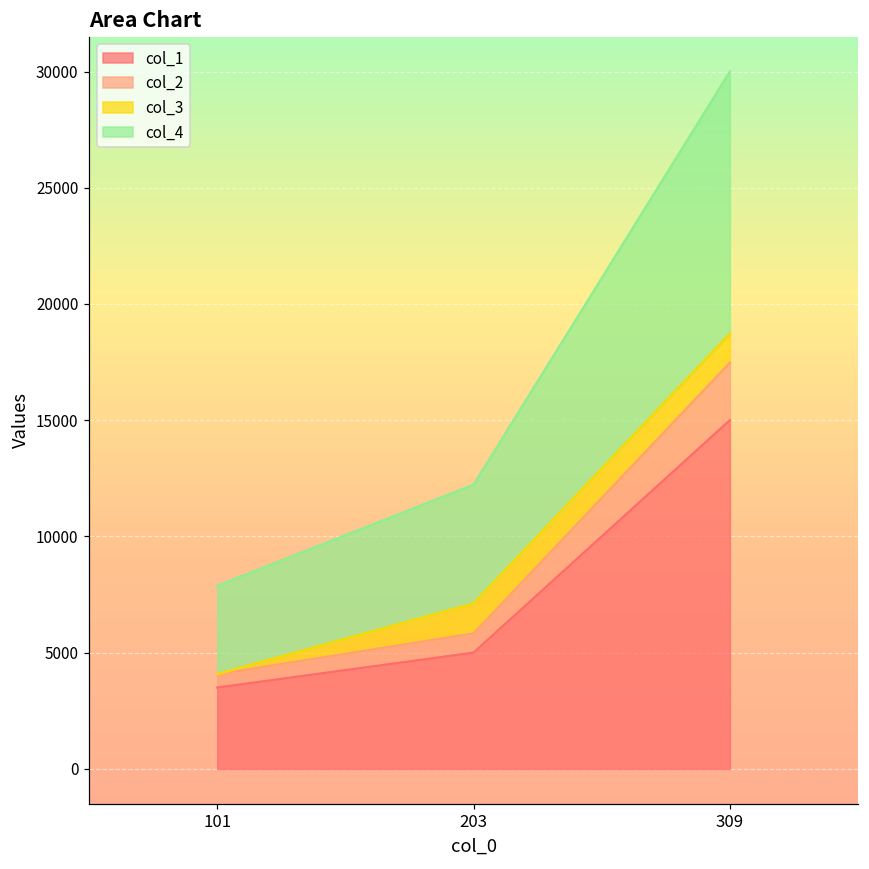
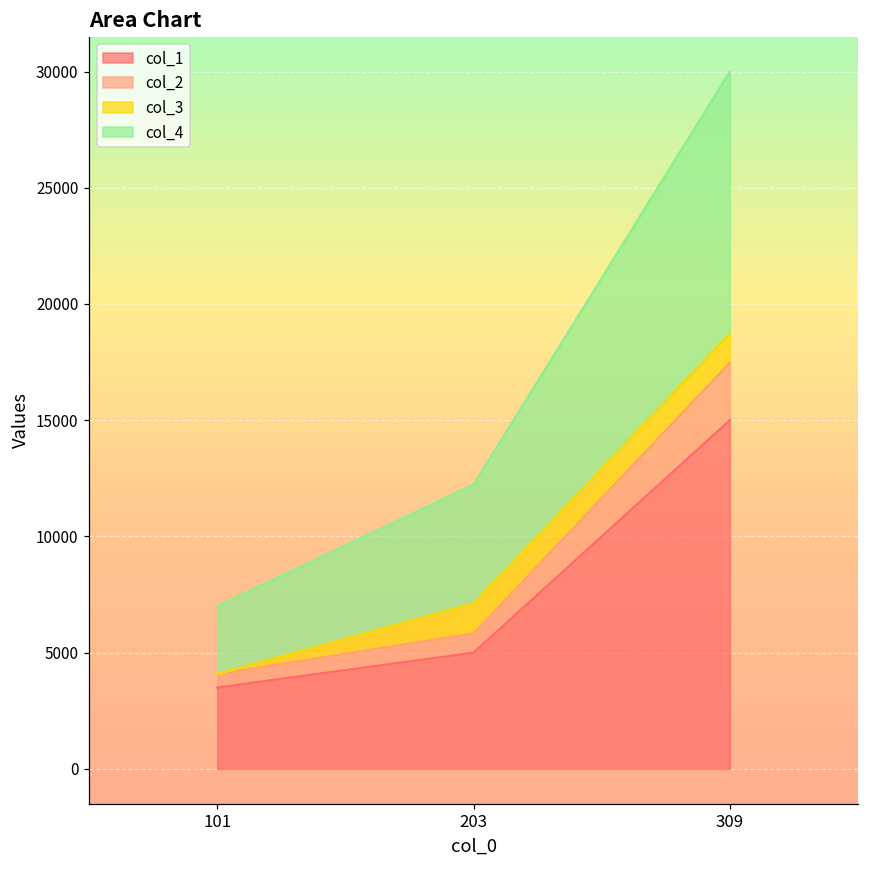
  {
    "col_3": {
      "203": 1300,
      "309": 1300
    },
    "col_4": {
-     "101": 3800,
+     "101": 2900,
      "203": 5100,
      "309": 11300
    }
  }
